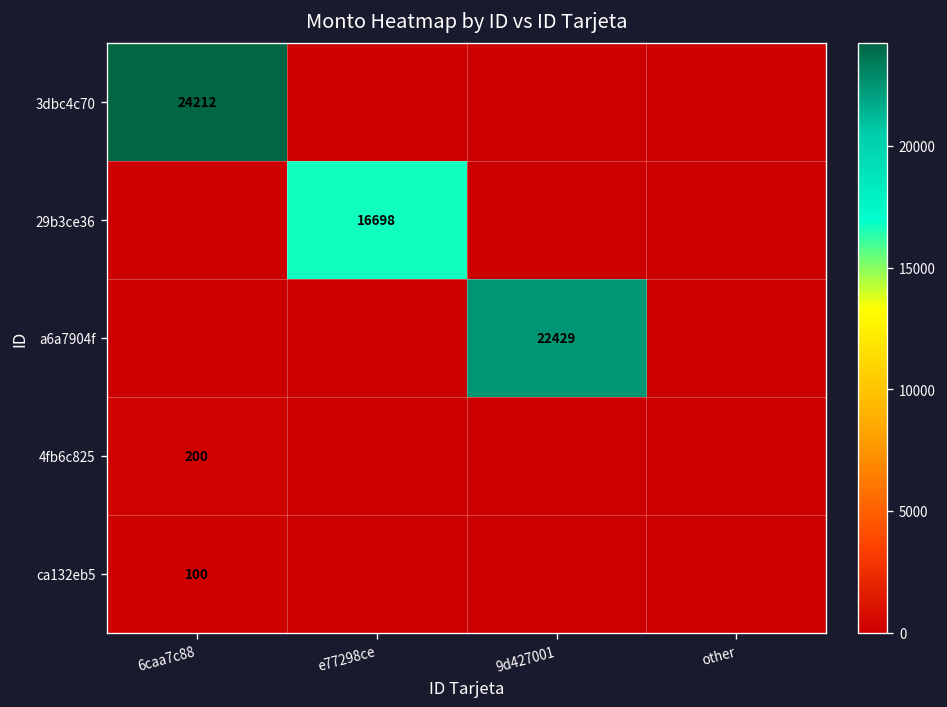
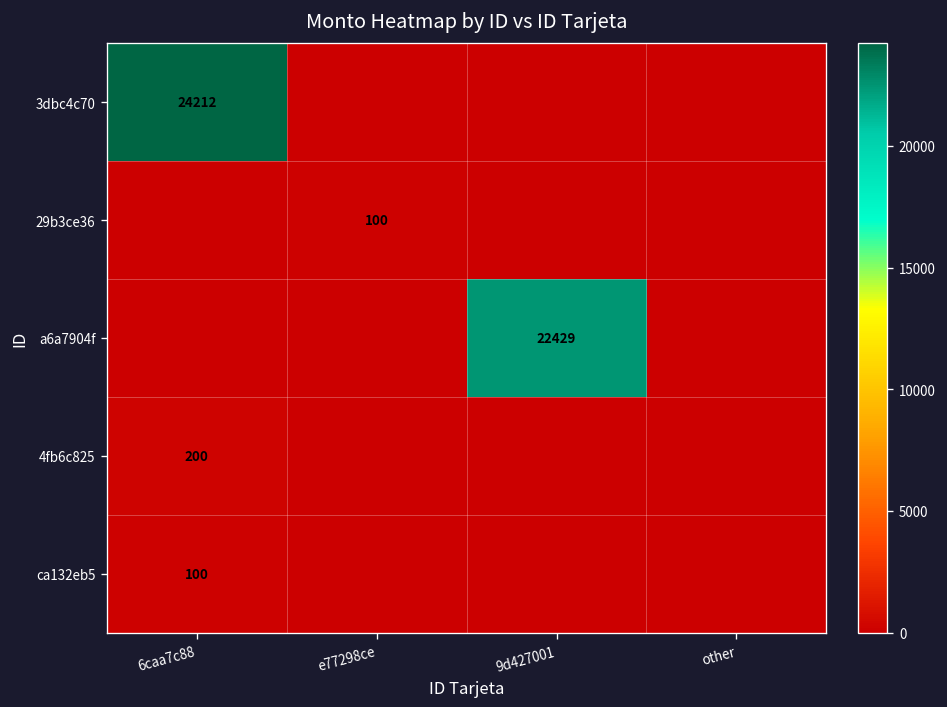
  {
    "3dbc4c70": {
      "6caa7c88": 24212
    },
    "29b3ce36": {
-     "e77298ce": 16698
+     "e77298ce": 100
    },
    "a6a7904f": {
      "9d427001": 22429
    },
    "4fb6c825": {
      "6caa7c88": 200
    },
    "ca132eb5": {
      "6caa7c88": 100
    }
  }
